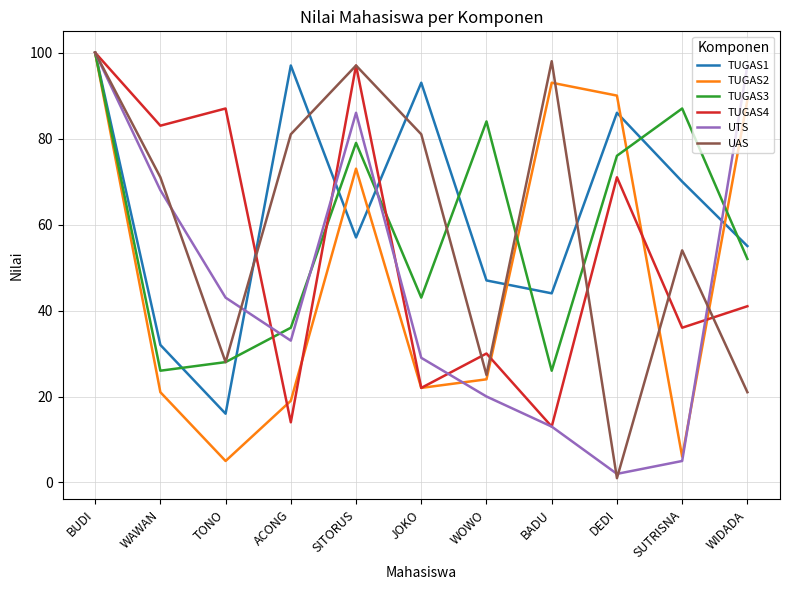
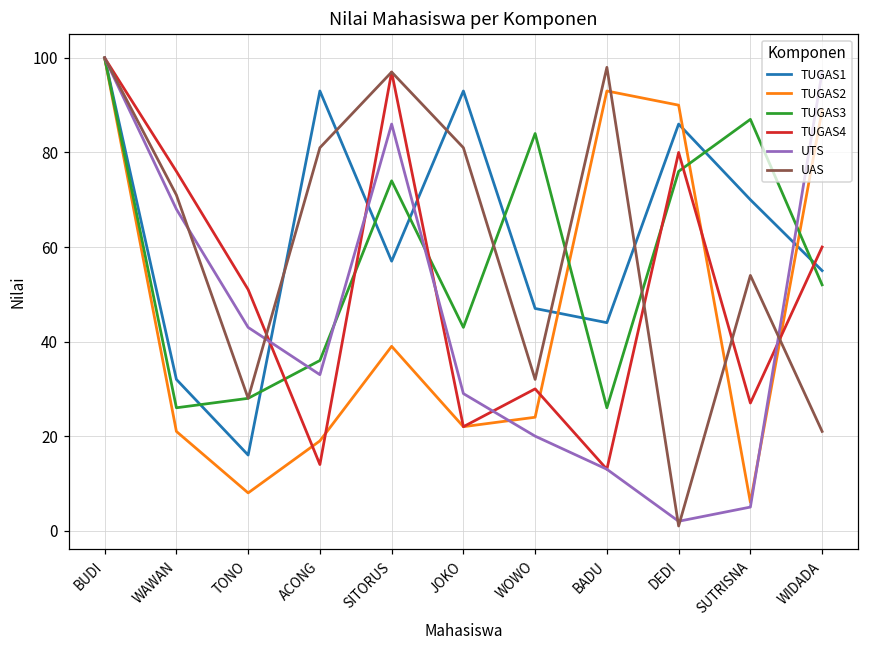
  {
    "TUGAS1": {
      "WAWAN": 32,
      "TONO": 16,
-     "ACONG": 97,
+     "ACONG": 93,
      "SITORUS": 57,
      "JOKO": 93,
      "WOWO": 47,
      "BADU": 44,
      "DEDI": 86,
      "SUTRISNA": 70,
      "WIDADA": 55
    },
    "TUGAS2": {
      "WAWAN": 21,
-     "TONO": 5,
+     "TONO": 8,
      "ACONG": 19,
-     "SITORUS": 73,
+     "SITORUS": 39,
      "WOWO": 24,
      "BADU": 93,
      "DEDI": 90,
      "SUTRISNA": 6
    },
    "TUGAS3": {
      "WAWAN": 26,
      "ACONG": 36,
-     "SITORUS": 79,
+     "SITORUS": 74,
      "JOKO": 43,
      "WOWO": 84,
      "BADU": 26,
      "DEDI": 76,
      "SUTRISNA": 87,
      "WIDADA": 52
    },
    "TUGAS4": {
-     "WAWAN": 83,
-     "TONO": 87,
+     "WAWAN": 76,
+     "TONO": 51,
      "ACONG": 14,
      "WOWO": 30,
-     "DEDI": 71,
-     "SUTRISNA": 36,
-     "WIDADA": 41
+     "DEDI": 80,
+     "SUTRISNA": 27,
+     "WIDADA": 60
    },
    "UTS": {
      "WAWAN": 68,
      "TONO": 43,
      "ACONG": 33,
      "SITORUS": 86,
      "JOKO": 29,
      "WOWO": 20,
      "DEDI": 2,
      "SUTRISNA": 5
    },
    "UAS": {
      "WAWAN": 71,
      "ACONG": 81,
      "JOKO": 81,
-     "WOWO": 25,
+     "WOWO": 32,
      "BADU": 98,
      "DEDI": 1,
      "SUTRISNA": 54,
      "WIDADA": 21
    }
  }
